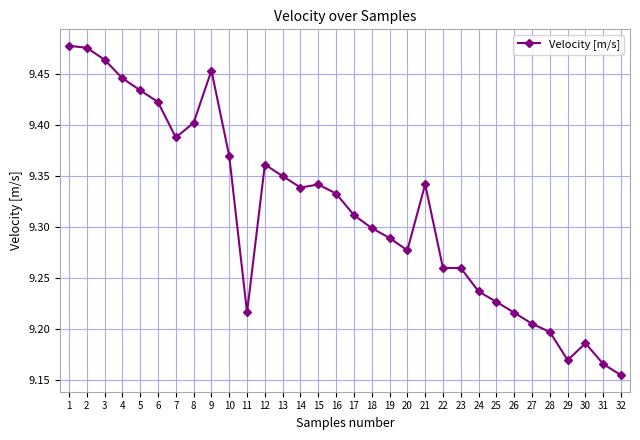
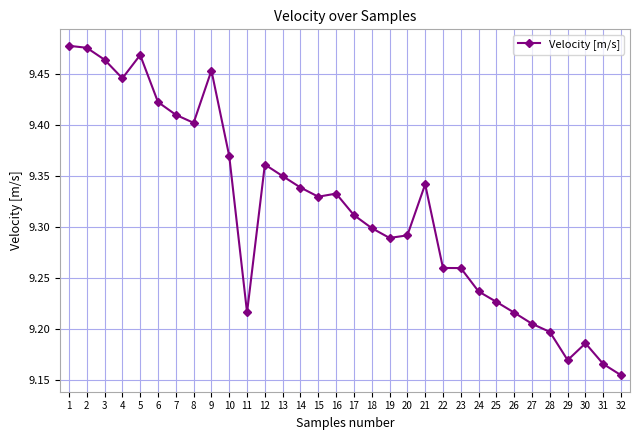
  {
    "1": 9.478,
    "2": 9.476,
    "3": 9.464,
    "4": 9.446,
-   "5": 9.434,
+   "5": 9.469,
    "6": 9.423,
-   "7": 9.388,
+   "7": 9.410,
    "8": 9.403,
    "9": 9.454,
    "10": 9.370,
    "11": 9.216,
    "12": 9.362,
    "13": 9.350,
    "14": 9.339,
-   "15": 9.342,
+   "15": 9.330,
    "16": 9.333,
    "17": 9.312,
    "18": 9.299,
    "19": 9.290,
-   "20": 9.277,
+   "20": 9.292,
    "21": 9.342,
    "22": 9.260,
    "23": 9.260,
    "24": 9.237,
    "25": 9.227,
    "26": 9.216,
    "27": 9.205,
    "28": 9.197,
    "29": 9.170,
    "30": 9.186,
    "31": 9.166,
    "32": 9.155
  }
